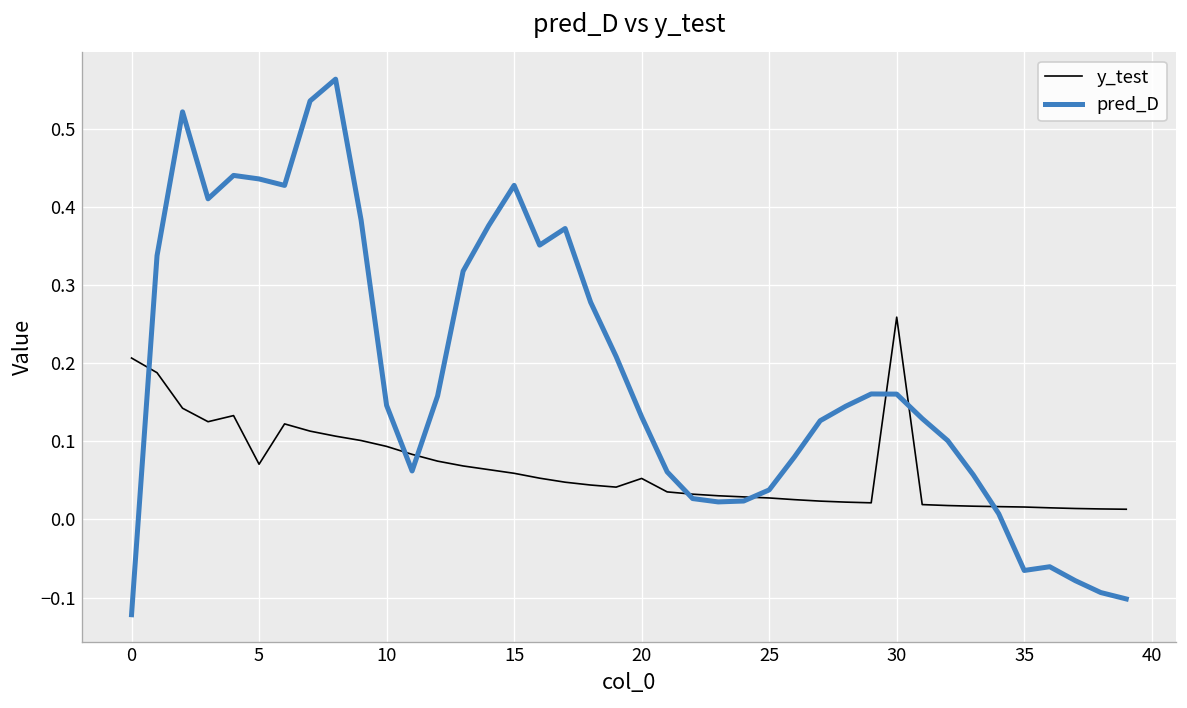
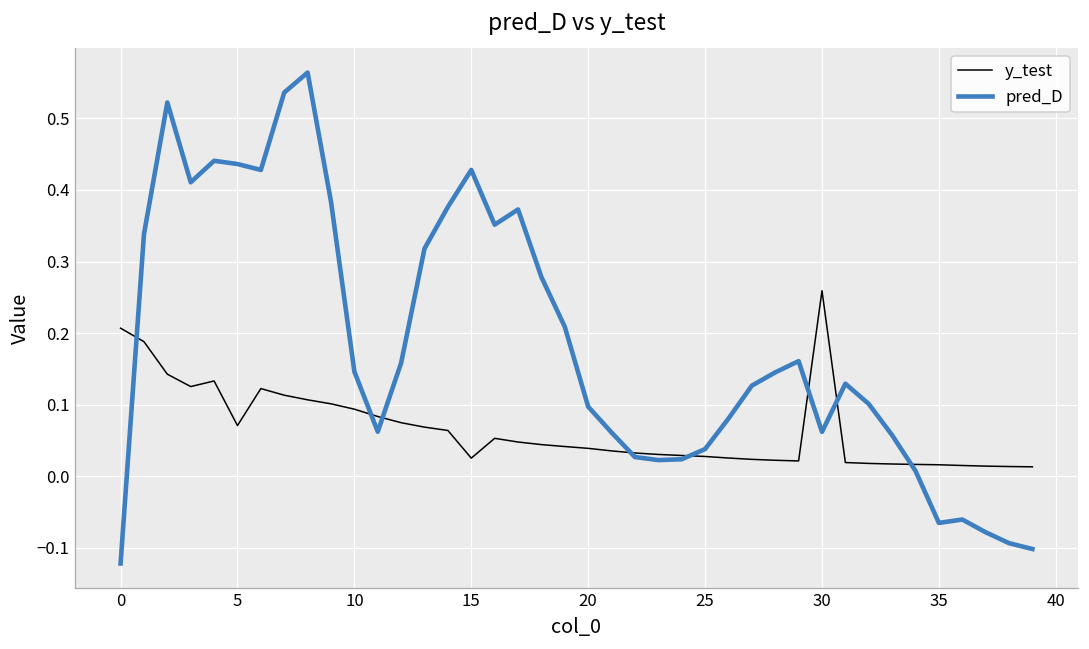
  {
    "y_test": {
      "0": 0.21,
      "5": 0.07,
      "10": 0.09,
-     "15": 0.06,
-     "20": 0.05,
+     "15": 0.03,
+     "20": 0.04,
      "25": 0.03,
      "30": 0.26,
      "35": 0.02
    },
    "pred_D": {
      "0": -0.12,
      "5": 0.44,
      "10": 0.15,
      "15": 0.43,
-     "20": 0.13,
+     "20": 0.10,
      "25": 0.04,
-     "30": 0.16,
+     "30": 0.06,
      "35": -0.07
    }
  }
